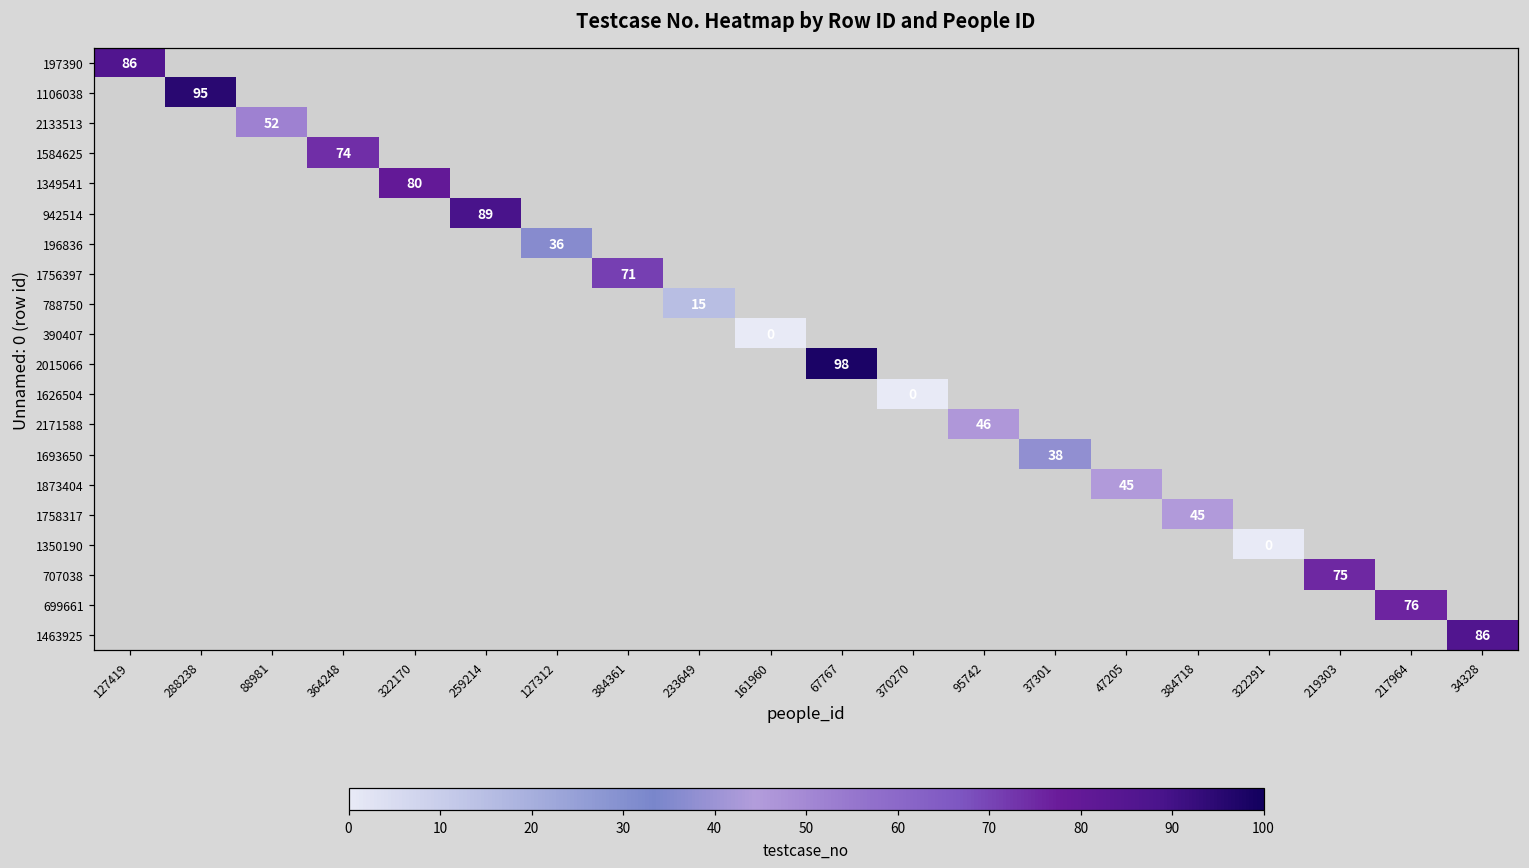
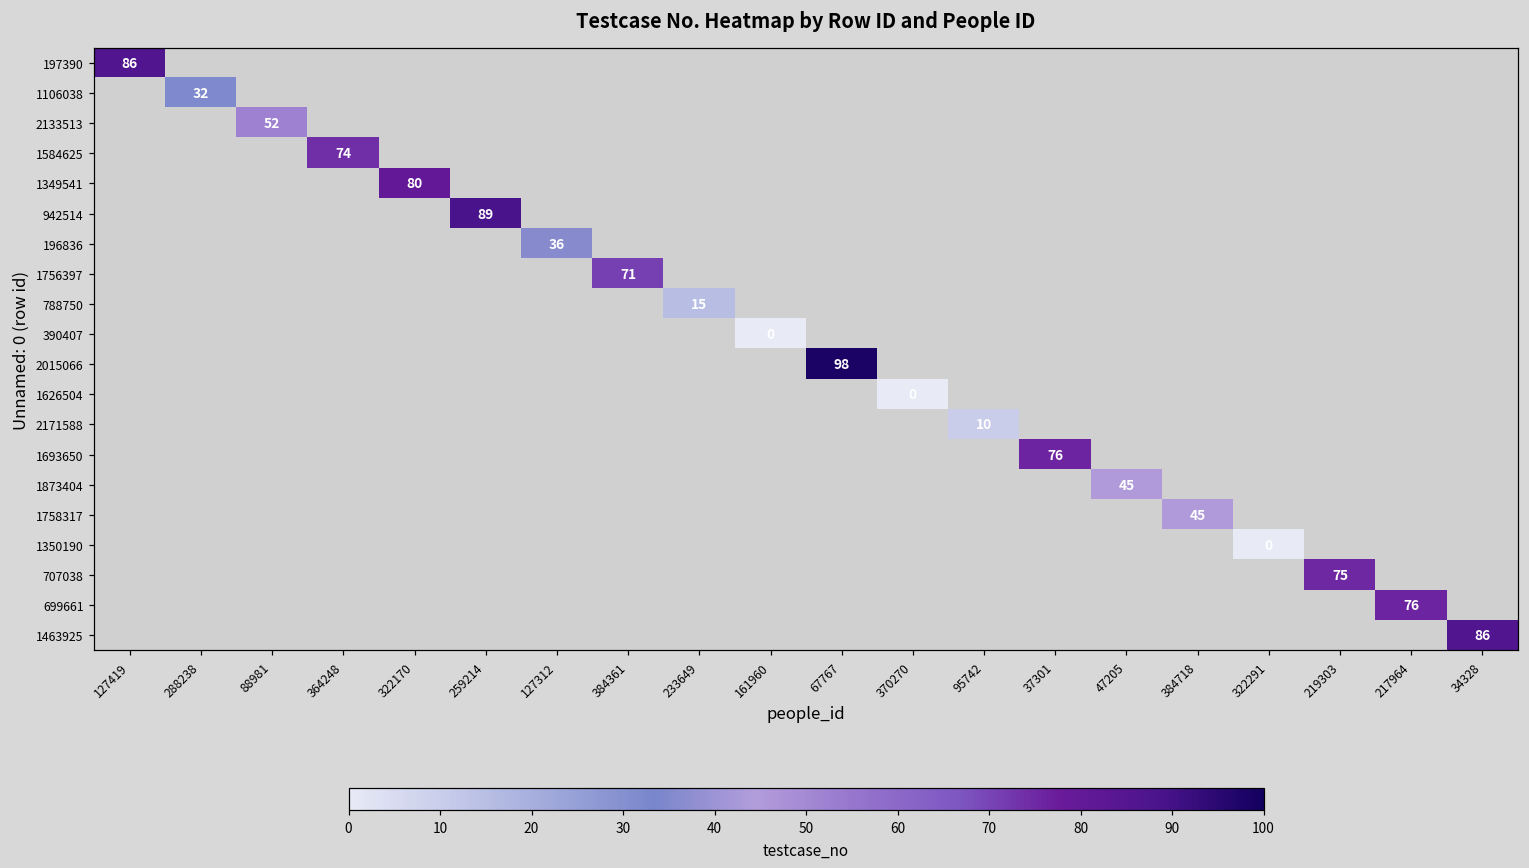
  {
    "197390": {
      "127419": 86
    },
    "1106038": {
-     "288238": 95
+     "288238": 32
    },
    "2133513": {
      "88981": 52
    },
    "1584625": {
      "364248": 74
    },
    "1349541": {
      "322170": 80
    },
    "942514": {
      "259214": 89
    },
    "196836": {
      "127312": 36
    },
    "1756397": {
      "384361": 71
    },
    "788750": {
      "233649": 15
    },
    "2015066": {
      "67767": 98
    },
    "2171588": {
-     "95742": 46
+     "95742": 10
    },
    "1693650": {
-     "37301": 38
+     "37301": 76
    },
    "1873404": {
      "47205": 45
    },
    "1758317": {
      "384718": 45
    },
    "707038": {
      "219303": 75
    },
    "699661": {
      "217964": 76
    },
    "1463925": {
      "34328": 86
    }
  }
